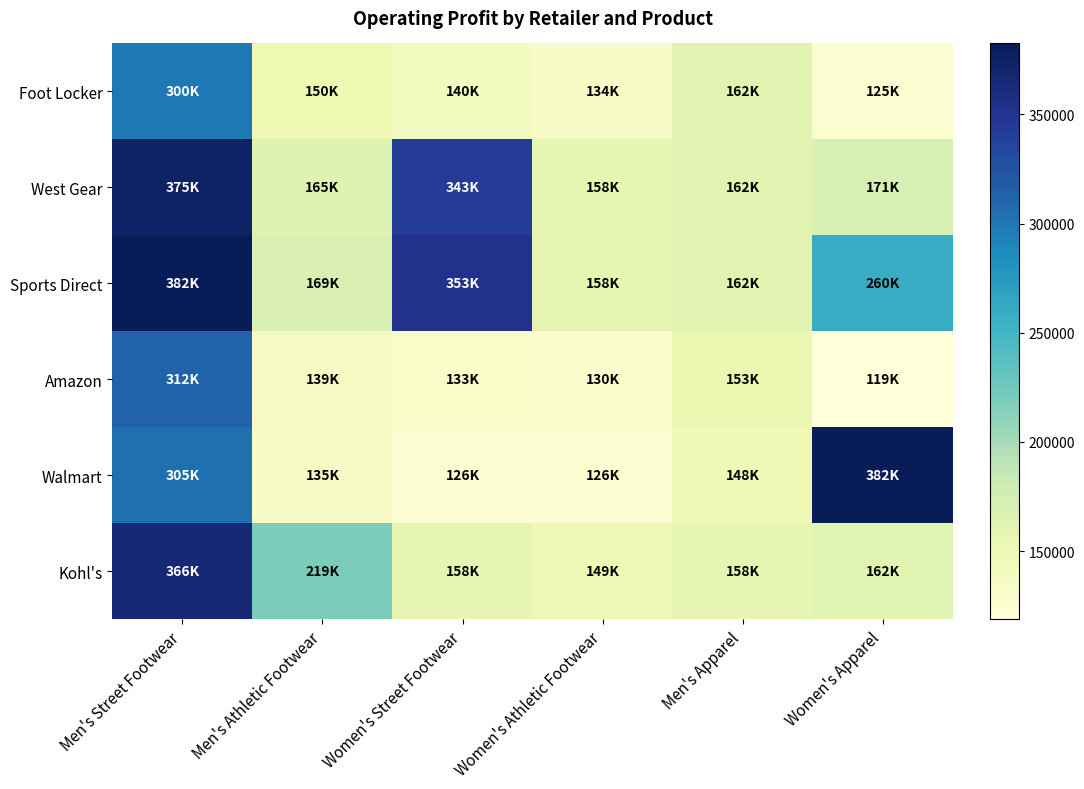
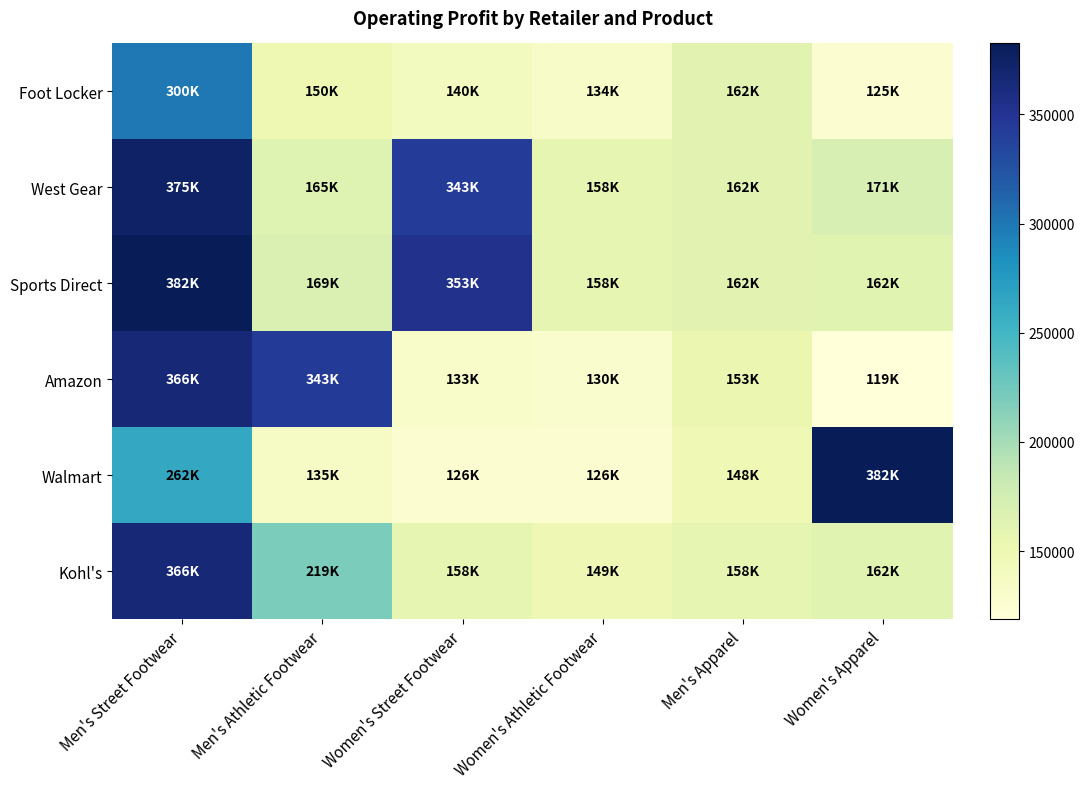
  {
    "Foot Locker": {
      "Men's Street Footwear": "300K",
      "Men's Athletic Footwear": "150K",
      "Women's Street Footwear": "140K",
      "Women's Athletic Footwear": "134K",
      "Men's Apparel": "162K",
      "Women's Apparel": "125K"
    },
    "West Gear": {
      "Men's Street Footwear": "375K",
      "Men's Athletic Footwear": "165K",
      "Women's Street Footwear": "343K",
      "Women's Athletic Footwear": "158K",
      "Men's Apparel": "162K",
      "Women's Apparel": "171K"
    },
    "Sports Direct": {
      "Men's Street Footwear": "382K",
      "Men's Athletic Footwear": "169K",
      "Women's Street Footwear": "353K",
      "Women's Athletic Footwear": "158K",
      "Men's Apparel": "162K",
-     "Women's Apparel": "260K"
+     "Women's Apparel": "162K"
    },
    "Amazon": {
-     "Men's Street Footwear": "312K",
-     "Men's Athletic Footwear": "139K",
+     "Men's Street Footwear": "366K",
+     "Men's Athletic Footwear": "343K",
      "Women's Street Footwear": "133K",
      "Women's Athletic Footwear": "130K",
      "Men's Apparel": "153K",
      "Women's Apparel": "119K"
    },
    "Walmart": {
-     "Men's Street Footwear": "305K",
+     "Men's Street Footwear": "262K",
      "Men's Athletic Footwear": "135K",
      "Women's Street Footwear": "126K",
      "Women's Athletic Footwear": "126K",
      "Men's Apparel": "148K",
      "Women's Apparel": "382K"
    },
    "Kohl's": {
      "Men's Street Footwear": "366K",
      "Men's Athletic Footwear": "219K",
      "Women's Street Footwear": "158K",
      "Women's Athletic Footwear": "149K",
      "Men's Apparel": "158K",
      "Women's Apparel": "162K"
    }
  }
